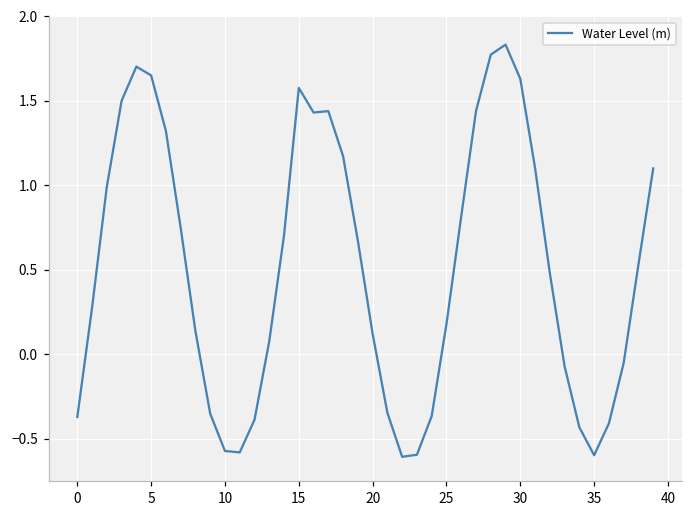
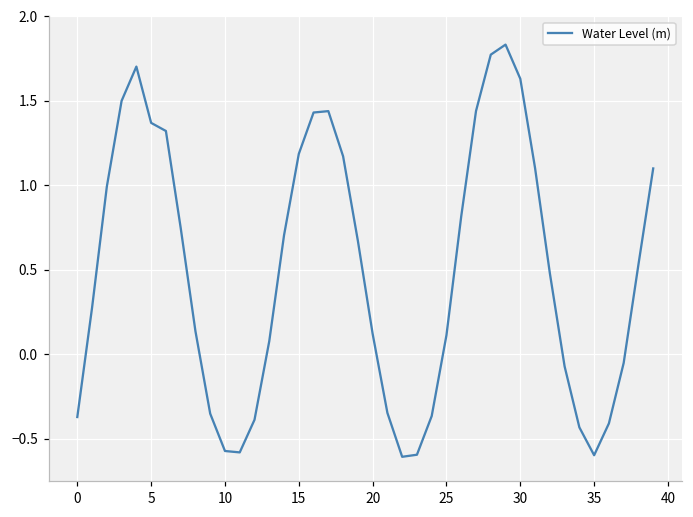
  {
    "0": -0.37,
-   "5": 1.65,
+   "5": 1.37,
    "10": -0.57,
-   "15": 1.58,
+   "15": 1.19,
    "20": 0.12,
-   "25": 0.18,
+   "25": 0.11,
    "30": 1.63,
    "35": -0.60
  }
